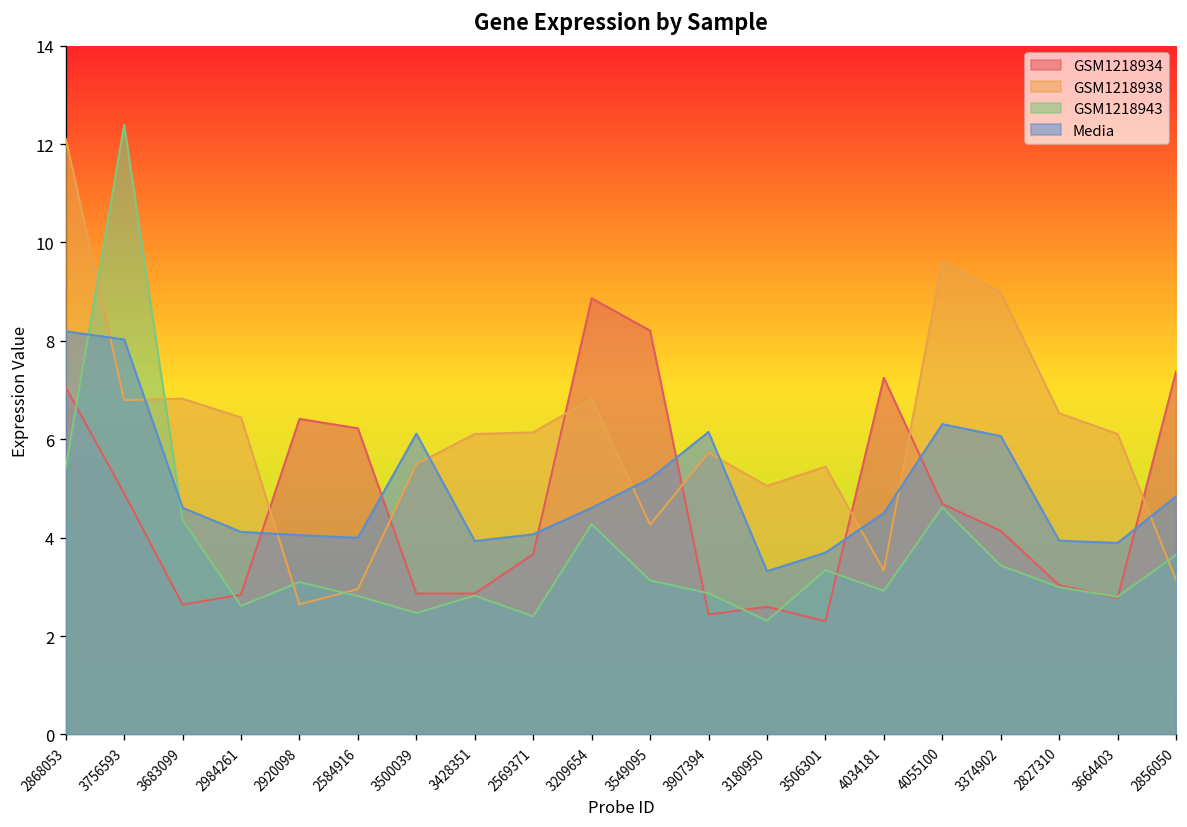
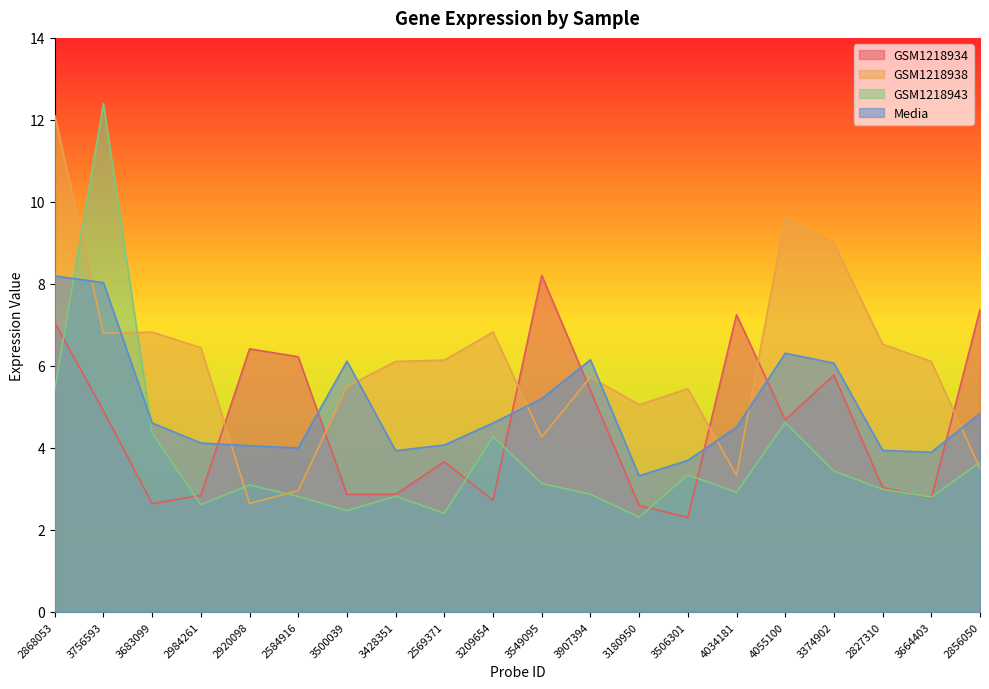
  {
    "GSM1218934": {
      "2868053": 7.1,
      "3756593": 4.9,
      "3683099": 2.6,
      "2984261": 2.8,
      "2920098": 6.4,
      "2584916": 6.2,
      "3500039": 2.9,
      "2569371": 3.7,
-     "3209654": 8.9,
+     "3209654": 2.7,
      "3549095": 8.2,
-     "3907394": 2.4,
+     "3907394": 5.4,
      "3180950": 2.6,
      "3506301": 2.3,
      "4034181": 7.3,
      "4055100": 4.7,
-     "3374902": 4.1,
+     "3374902": 5.8,
      "2856050": 7.4
    },
    "GSM1218938": {
      "2868053": 12.1,
      "3756593": 6.8,
      "3683099": 6.8,
      "2984261": 6.4,
      "2920098": 2.6,
      "2584916": 3.0,
      "3500039": 5.5,
      "3428351": 6.1,
      "2569371": 6.1,
      "3209654": 6.8,
      "3549095": 4.3,
      "3907394": 5.7,
      "3180950": 5.1,
      "3506301": 5.4,
      "4034181": 3.3,
      "4055100": 9.6,
      "3374902": 9.0,
      "2827310": 6.5,
      "3664403": 6.1,
-     "2856050": 3.1
+     "2856050": 3.5
    },
    "GSM1218943": {
      "2868053": 5.4,
      "3756593": 12.4,
      "3683099": 4.4,
      "2984261": 2.6,
      "2920098": 3.1,
      "2584916": 2.8,
      "3500039": 2.5,
      "2569371": 2.4,
      "3209654": 4.3,
      "3549095": 3.1,
      "3907394": 2.9,
      "3180950": 2.3,
      "3506301": 3.3,
      "4034181": 2.9,
      "4055100": 4.6,
      "3374902": 3.4,
      "2856050": 3.6
    },
    "Media": {
      "2868053": 8.2,
      "3756593": 8.0,
      "3683099": 4.6,
      "2984261": 4.1,
      "2920098": 4.1,
      "2584916": 4.0,
      "3500039": 6.1,
      "3428351": 3.9,
      "2569371": 4.1,
      "3209654": 4.6,
      "3549095": 5.2,
      "3907394": 6.1,
      "3180950": 3.3,
      "3506301": 3.7,
      "4034181": 4.5,
      "4055100": 6.3,
      "3374902": 6.1,
      "2827310": 3.9,
      "3664403": 3.9,
      "2856050": 4.8
    }
  }
